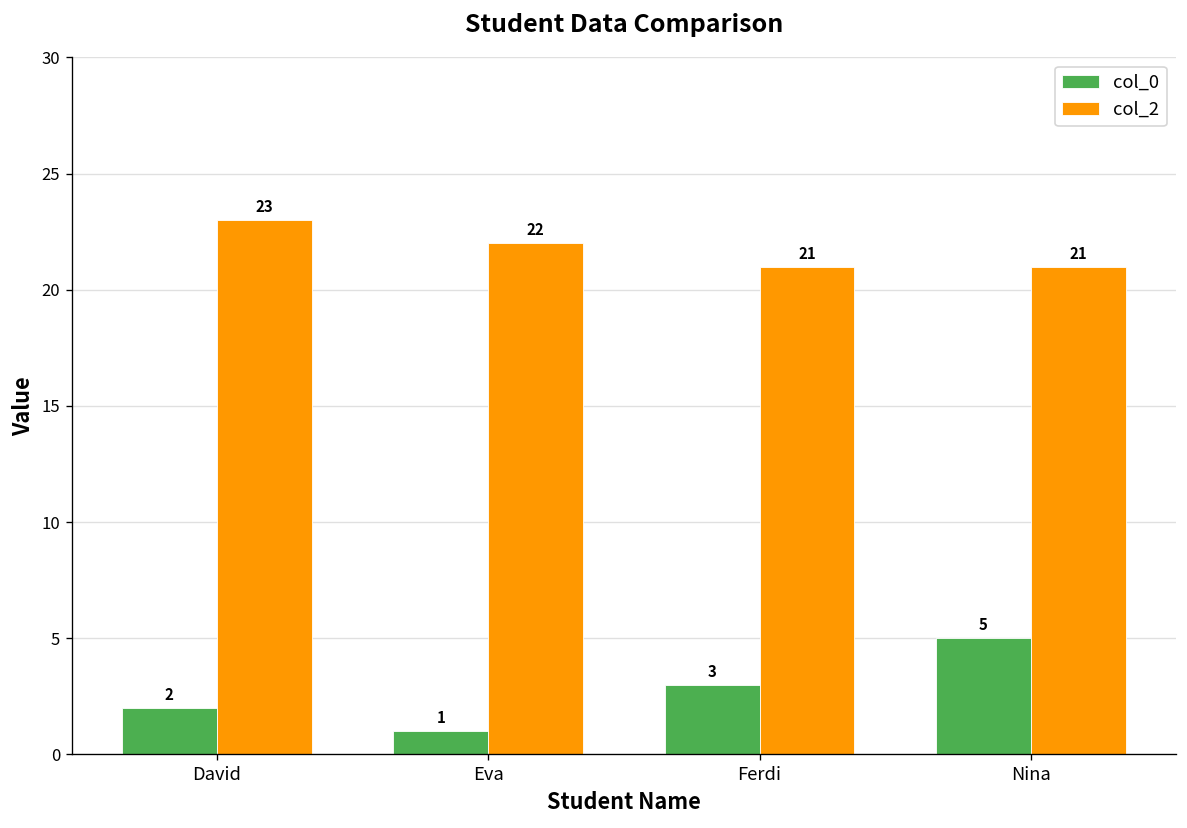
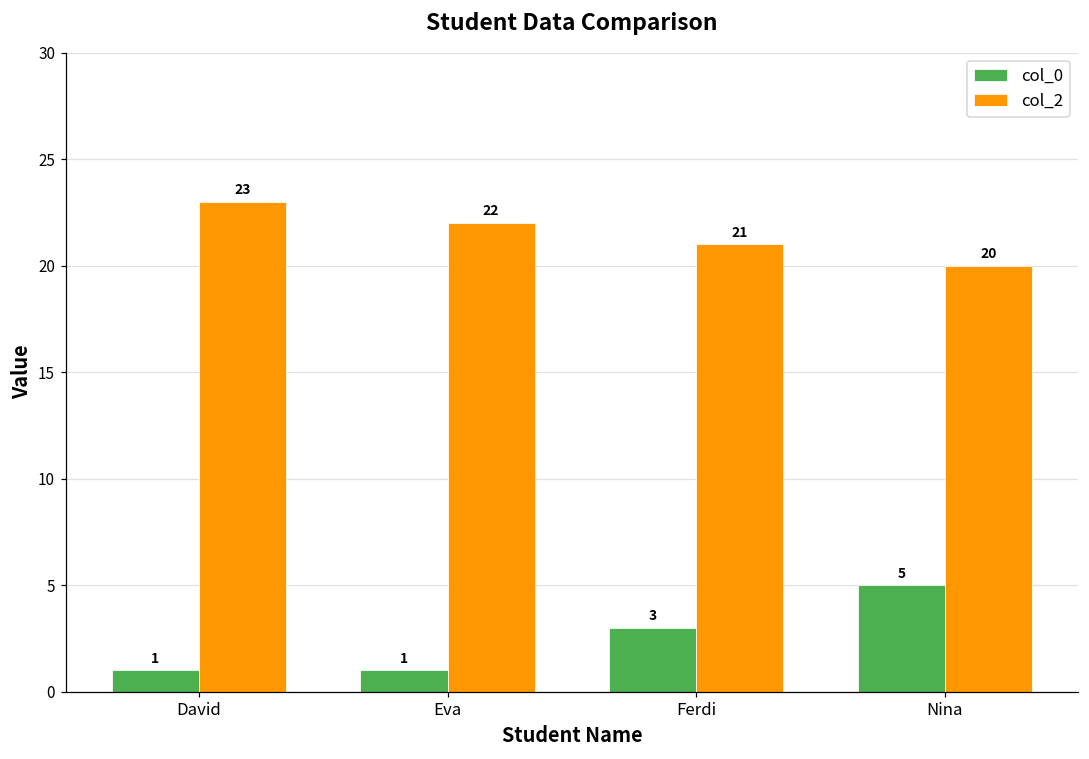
  {
    "col_0": {
-     "David": 2,
+     "David": 1,
      "Eva": 1,
      "Ferdi": 3,
      "Nina": 5
    },
    "col_2": {
      "David": 23,
      "Eva": 22,
      "Ferdi": 21,
-     "Nina": 21
+     "Nina": 20
    }
  }
